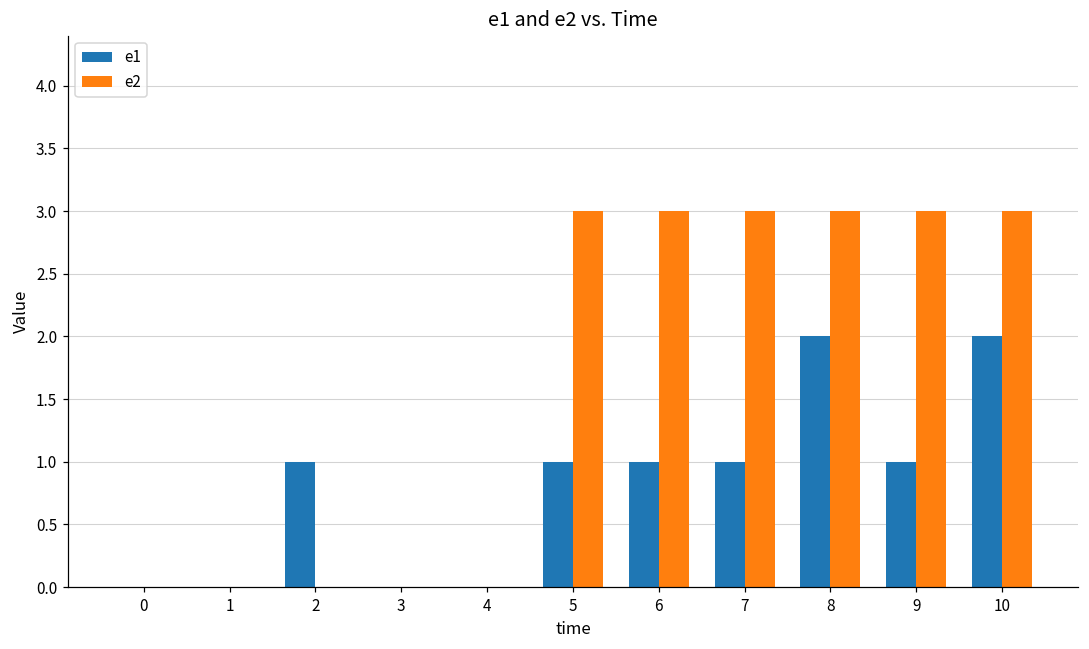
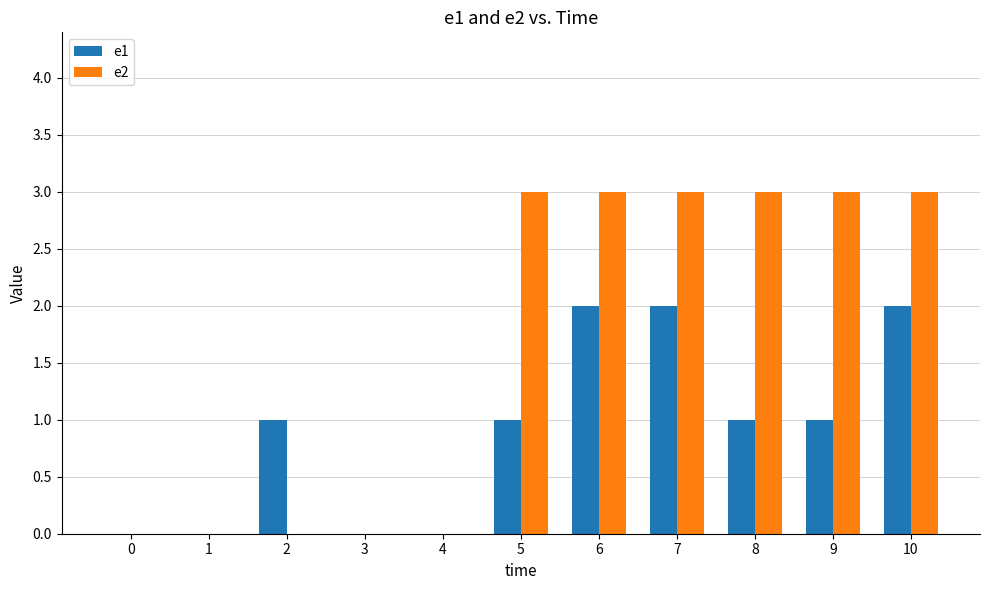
  {
    "e1": {
      "0": 0,
      "1": 0,
      "2": 1,
      "3": 0,
      "4": 0,
      "5": 1,
-     "6": 1,
-     "7": 1,
-     "8": 2,
+     "6": 2,
+     "7": 2,
+     "8": 1,
      "9": 1,
      "10": 2
    },
    "e2": {
      "0": 0,
      "1": 0,
      "2": 0,
      "3": 0,
      "4": 0,
      "5": 3,
      "6": 3,
      "7": 3,
      "8": 3,
      "9": 3,
      "10": 3
    }
  }
